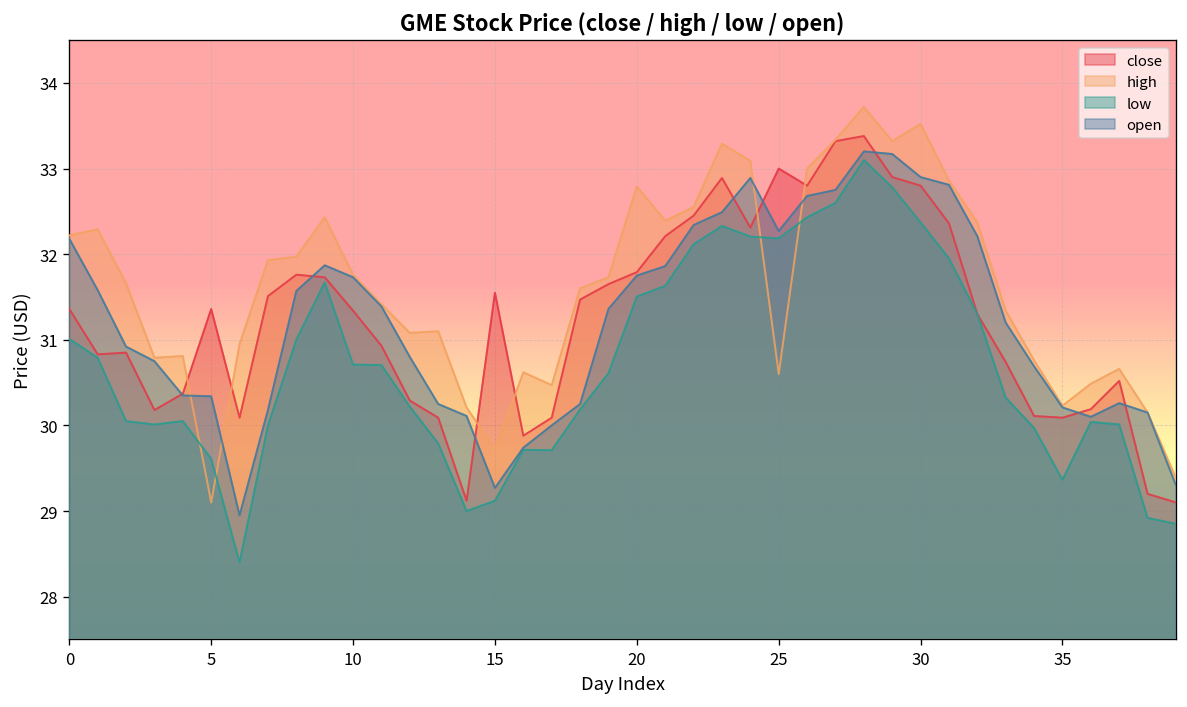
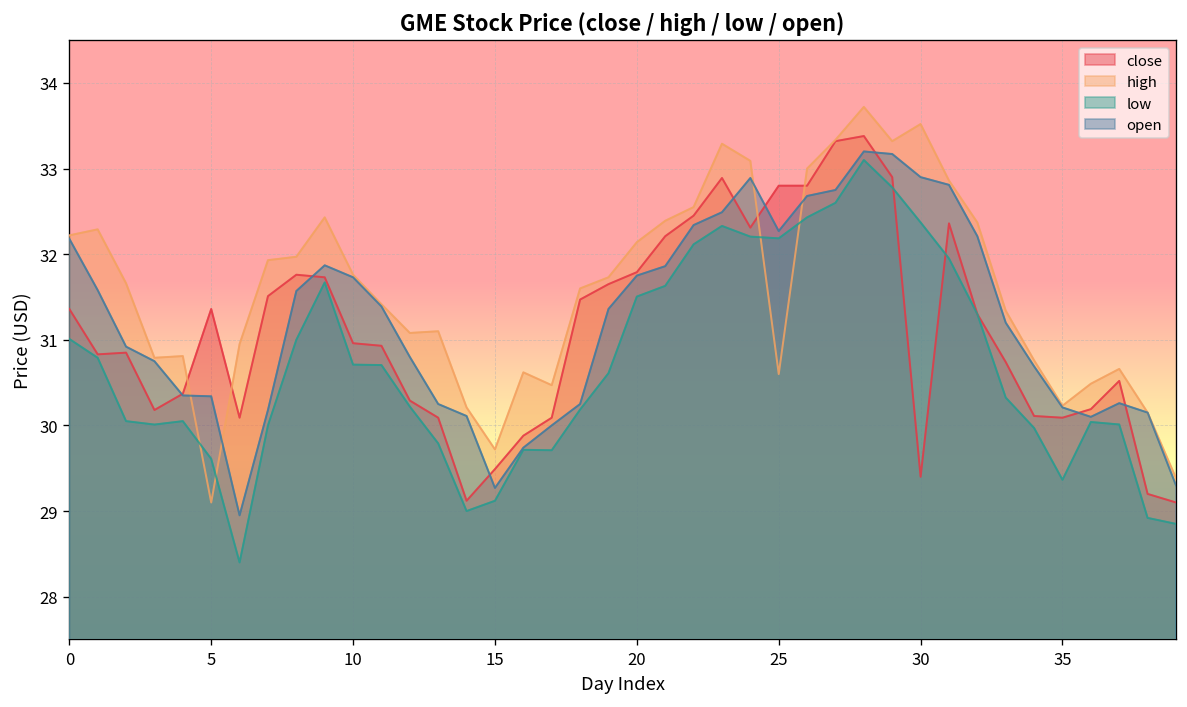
  {
    "close": {
      "0": 31.4,
      "5": 31.4,
-     "10": 31.3,
-     "15": 31.6,
+     "10": 31.0,
+     "15": 29.5,
      "20": 31.8,
-     "25": 33.0,
-     "30": 32.8,
+     "25": 32.8,
+     "30": 29.4,
      "35": 30.1
    },
    "high": {
      "0": 32.2,
      "5": 29.1,
      "15": 29.7,
-     "20": 32.8,
+     "20": 32.1,
      "25": 30.6,
      "30": 33.5
    }
  }
